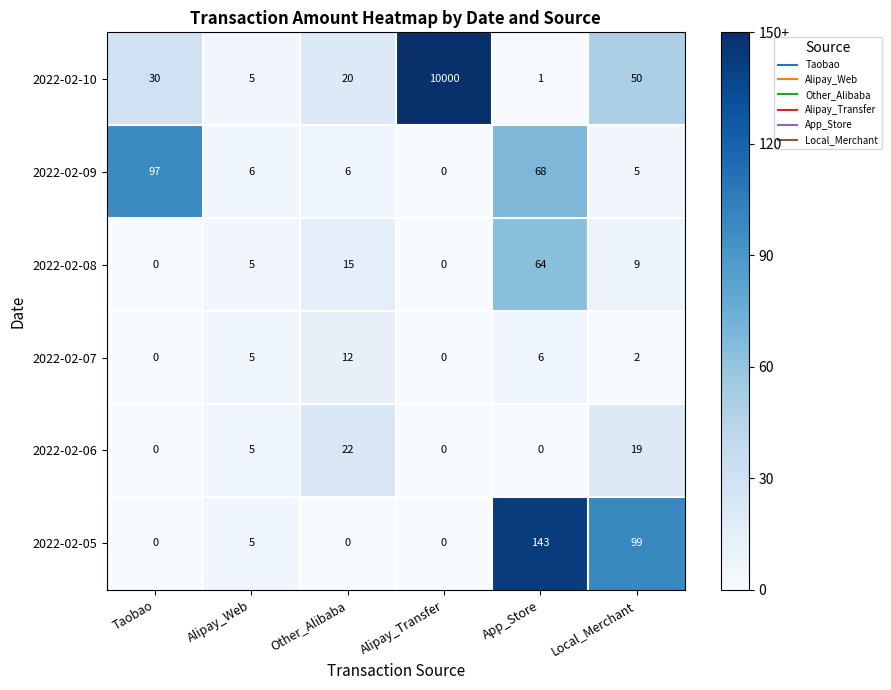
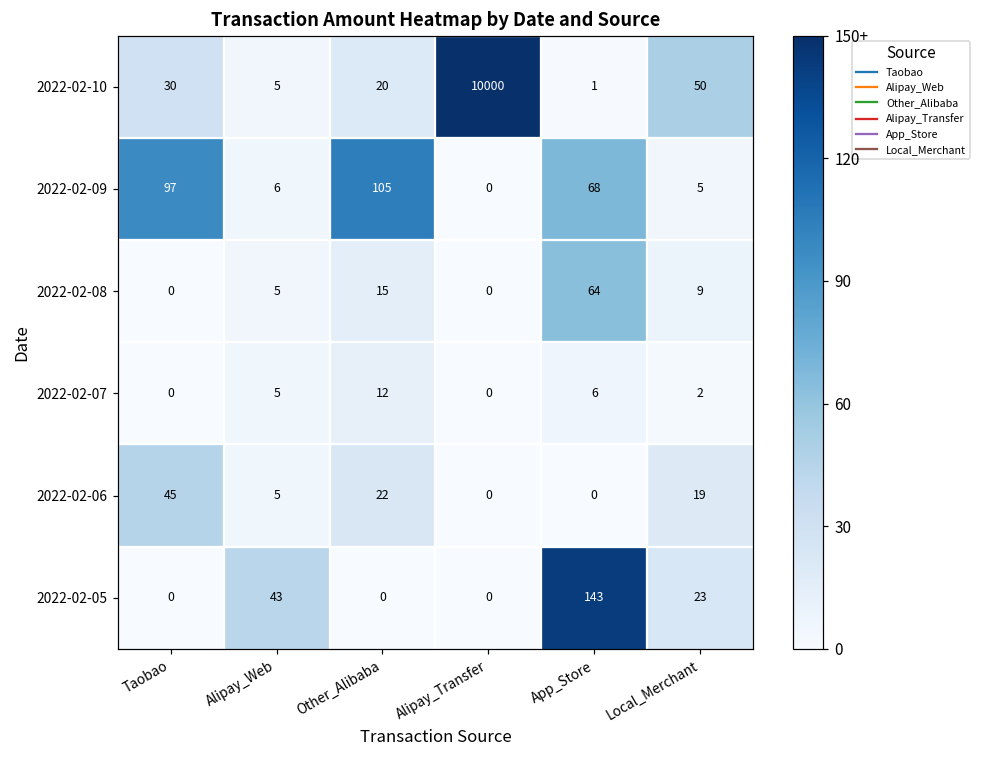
  {
    "2022-02-10": {
      "Taobao": 30,
      "Alipay_Web": 5,
      "Other_Alibaba": 20,
      "Alipay_Transfer": 10000,
      "App_Store": 1,
      "Local_Merchant": 50
    },
    "2022-02-09": {
      "Taobao": 97,
      "Alipay_Web": 6,
-     "Other_Alibaba": 6,
+     "Other_Alibaba": 105,
      "Alipay_Transfer": 0,
      "App_Store": 68,
      "Local_Merchant": 5
    },
    "2022-02-08": {
      "Taobao": 0,
      "Alipay_Web": 5,
      "Other_Alibaba": 15,
      "Alipay_Transfer": 0,
      "App_Store": 64,
      "Local_Merchant": 9
    },
    "2022-02-07": {
      "Taobao": 0,
      "Alipay_Web": 5,
      "Other_Alibaba": 12,
      "Alipay_Transfer": 0,
      "App_Store": 6,
      "Local_Merchant": 2
    },
    "2022-02-06": {
-     "Taobao": 0,
+     "Taobao": 45,
      "Alipay_Web": 5,
      "Other_Alibaba": 22,
      "Alipay_Transfer": 0,
      "App_Store": 0,
      "Local_Merchant": 19
    },
    "2022-02-05": {
      "Taobao": 0,
-     "Alipay_Web": 5,
+     "Alipay_Web": 43,
      "Other_Alibaba": 0,
      "Alipay_Transfer": 0,
      "App_Store": 143,
-     "Local_Merchant": 99
+     "Local_Merchant": 23
    }
  }
